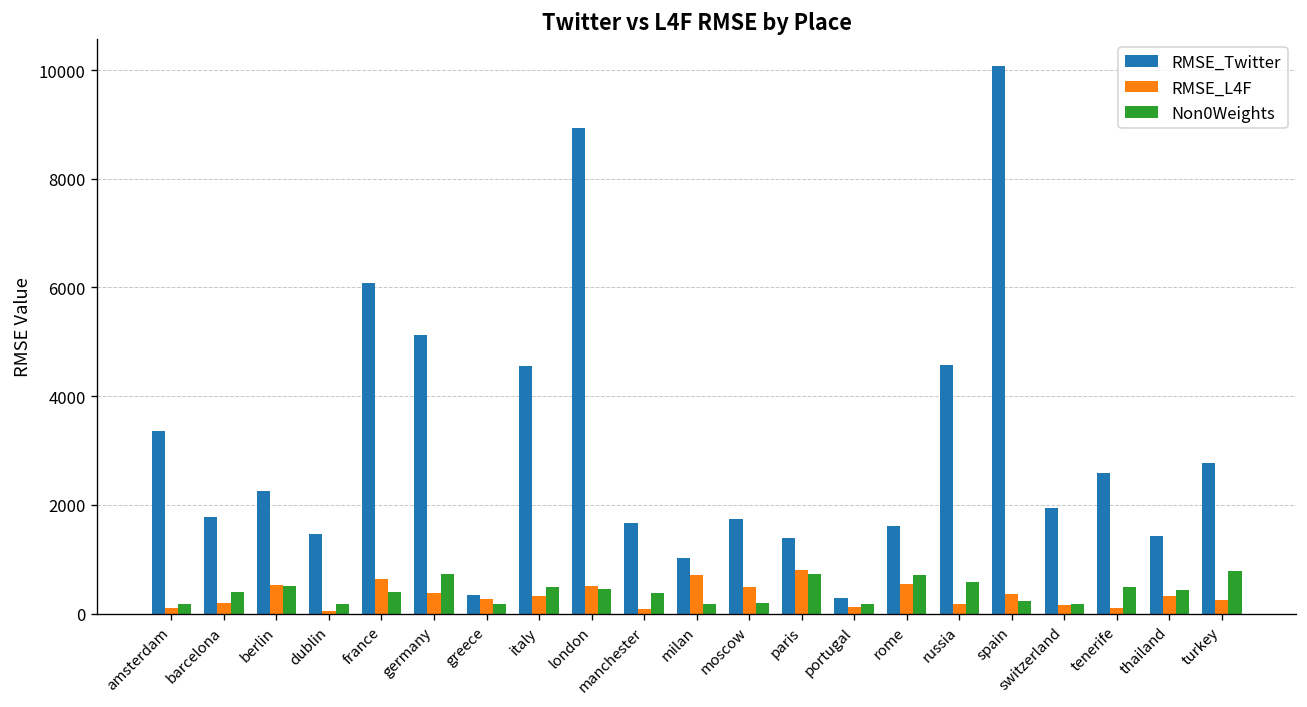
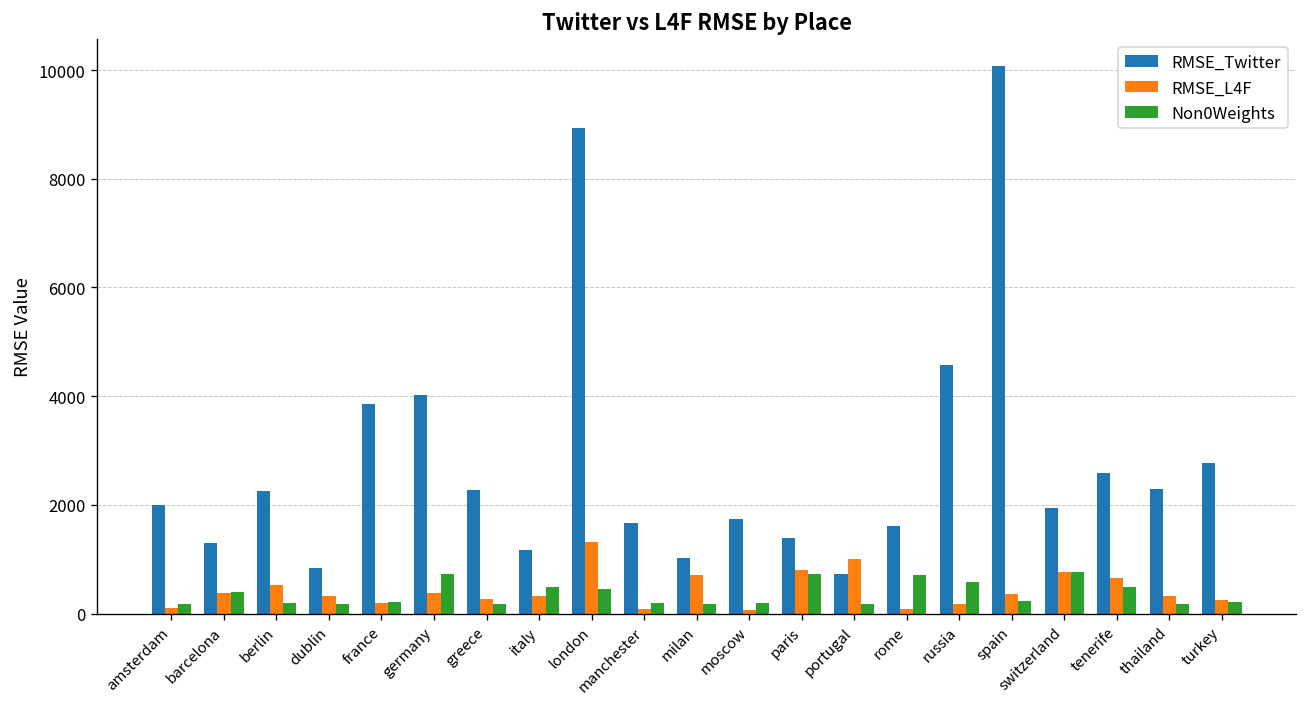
  {
    "RMSE_Twitter": {
-     "amsterdam": 3400,
-     "barcelona": 1800,
+     "amsterdam": 2000,
+     "barcelona": 1300,
      "berlin": 2300,
-     "dublin": 1500,
-     "france": 6100,
-     "germany": 5100,
-     "greece": 300,
-     "italy": 4600,
+     "dublin": 800,
+     "france": 3800,
+     "germany": 4000,
+     "greece": 2300,
+     "italy": 1200,
      "london": 8900,
      "manchester": 1700,
      "milan": 1000,
      "moscow": 1700,
      "paris": 1400,
-     "portugal": 300,
+     "portugal": 700,
      "rome": 1600,
      "russia": 4600,
      "spain": 10100,
      "switzerland": 1900,
      "tenerife": 2600,
-     "thailand": 1400,
+     "thailand": 2300,
      "turkey": 2800
    },
    "RMSE_L4F": {
      "amsterdam": 100,
-     "barcelona": 200,
+     "barcelona": 400,
      "berlin": 500,
-     "dublin": 0,
-     "france": 600,
+     "dublin": 300,
+     "france": 200,
      "germany": 400,
      "greece": 300,
      "italy": 300,
-     "london": 500,
+     "london": 1300,
      "manchester": 100,
      "milan": 700,
-     "moscow": 500,
+     "moscow": 100,
      "paris": 800,
-     "portugal": 100,
-     "rome": 500,
+     "portugal": 1000,
+     "rome": 100,
      "russia": 200,
      "spain": 400,
-     "switzerland": 200,
-     "tenerife": 100,
+     "switzerland": 800,
+     "tenerife": 700,
      "thailand": 300,
      "turkey": 200
    },
    "Non0Weights": {
      "amsterdam": 200,
      "barcelona": 400,
-     "berlin": 500,
+     "berlin": 200,
      "dublin": 200,
-     "france": 400,
+     "france": 200,
      "germany": 700,
      "greece": 200,
      "italy": 500,
      "london": 500,
-     "manchester": 400,
+     "manchester": 200,
      "milan": 200,
      "moscow": 200,
      "paris": 700,
      "portugal": 200,
      "rome": 700,
      "russia": 600,
      "spain": 200,
-     "switzerland": 200,
+     "switzerland": 800,
      "tenerife": 500,
-     "thailand": 400,
-     "turkey": 800
+     "thailand": 200,
+     "turkey": 200
    }
  }
